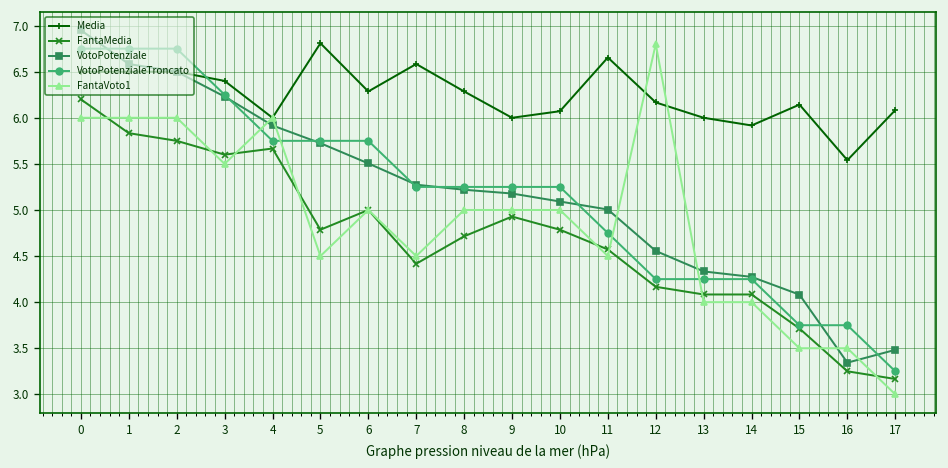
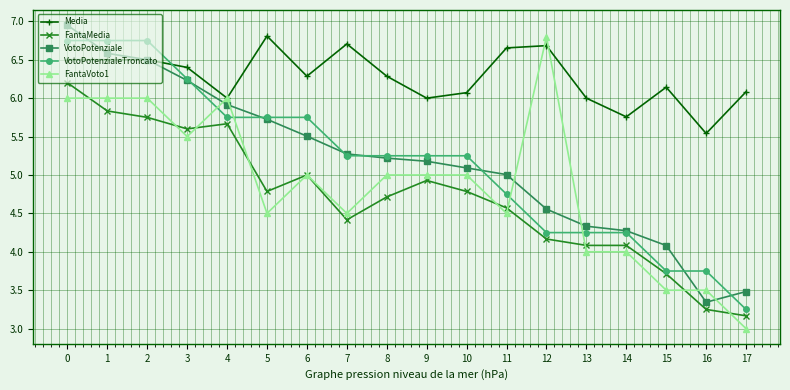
  {
    "Media": {
      "3": 6.4,
      "5": 6.8,
      "6": 6.3,
-     "7": 6.6,
+     "7": 6.7,
      "8": 6.3,
      "9": 6.0,
      "10": 6.1,
      "11": 6.7,
-     "12": 6.2,
+     "12": 6.7,
      "13": 6.0,
-     "14": 5.9,
+     "14": 5.8,
      "15": 6.1,
      "16": 5.5,
      "17": 6.1
    },
    "FantaVoto1": {
      "0": 6.0,
      "1": 6.0,
      "2": 6.0,
      "3": 5.5,
      "5": 4.5,
      "7": 4.5,
      "8": 5.0,
      "9": 5.0,
      "10": 5.0,
      "11": 4.5,
      "12": 6.8,
      "13": 4.0,
      "14": 4.0,
      "15": 3.5,
      "16": 3.5,
      "17": 3.0
    }
  }
